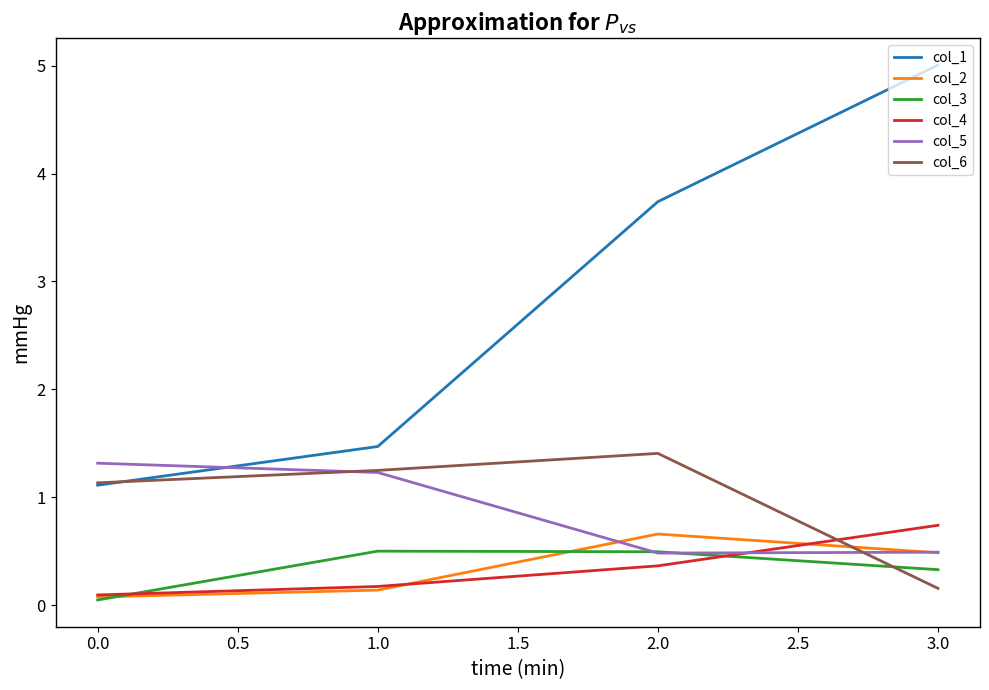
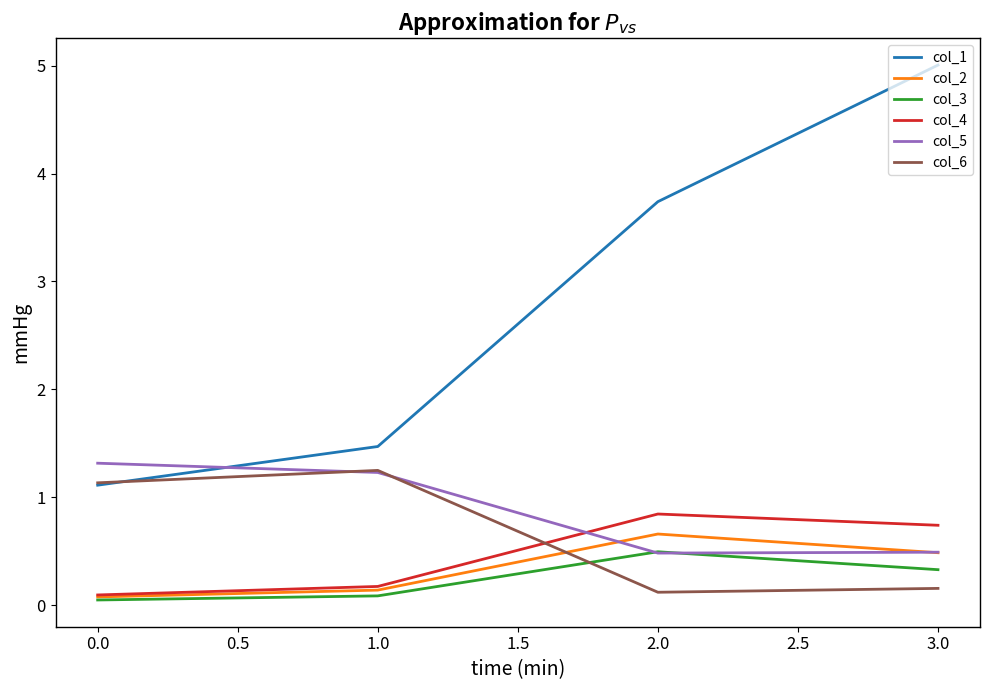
  {
    "col_1": {
      "1.0": 1.47,
      "2.0": 3.74
    },
    "col_2": {
      "1.0": 0.14,
      "2.0": 0.66
    },
    "col_3": {
      "0.0": 0.05,
-     "1.0": 0.50,
+     "1.0": 0.09,
      "3.0": 0.33
    },
    "col_4": {
      "1.0": 0.17,
-     "2.0": 0.36,
+     "2.0": 0.85,
      "3.0": 0.74
    },
    "col_5": {
      "0.0": 1.32
    },
    "col_6": {
-     "2.0": 1.41,
+     "2.0": 0.12,
      "3.0": 0.16
    }
  }
